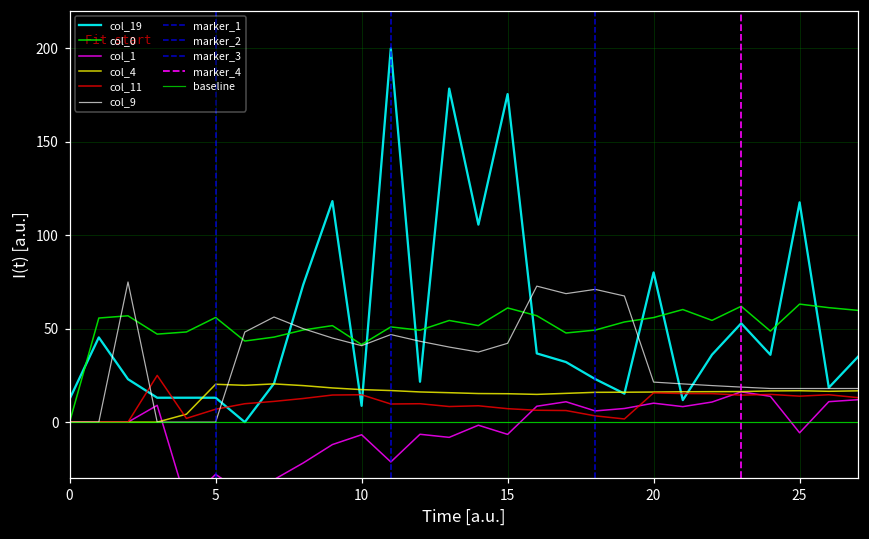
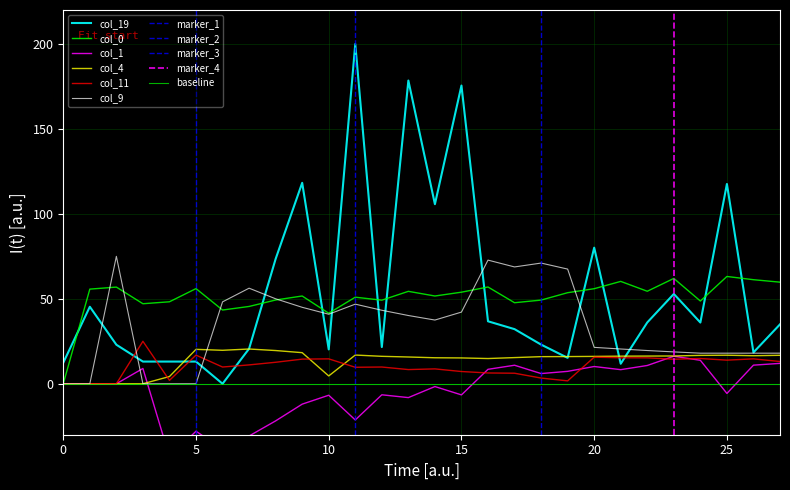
  {
    "col_19": {
      "0": 12,
      "5": 13,
-     "10": 9,
+     "10": 20,
      "15": 176,
      "20": 80,
      "25": 118
    },
    "col_0": {
      "5": 56,
-     "15": 61,
+     "15": 54,
      "20": 56,
      "25": 63
    },
    "col_1": {
      "5": -28,
      "10": -7,
      "15": -7,
      "20": 10,
      "25": -6
    },
    "col_4": {
      "5": 20,
-     "10": 17,
+     "10": 5,
      "15": 15
    },
    "col_11": {
-     "5": 7,
+     "5": 17,
      "10": 15,
      "15": 7,
      "25": 14
    },
    "col_9": {
      "5": 0,
      "15": 42,
      "20": 21
    }
  }
